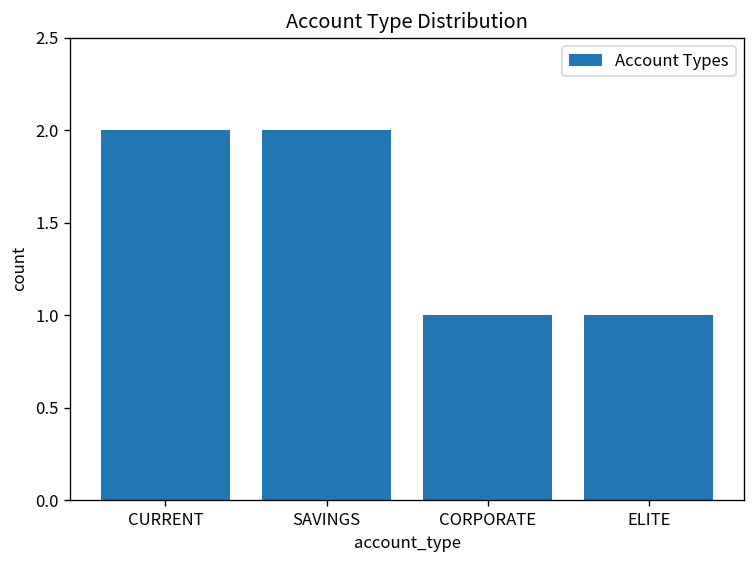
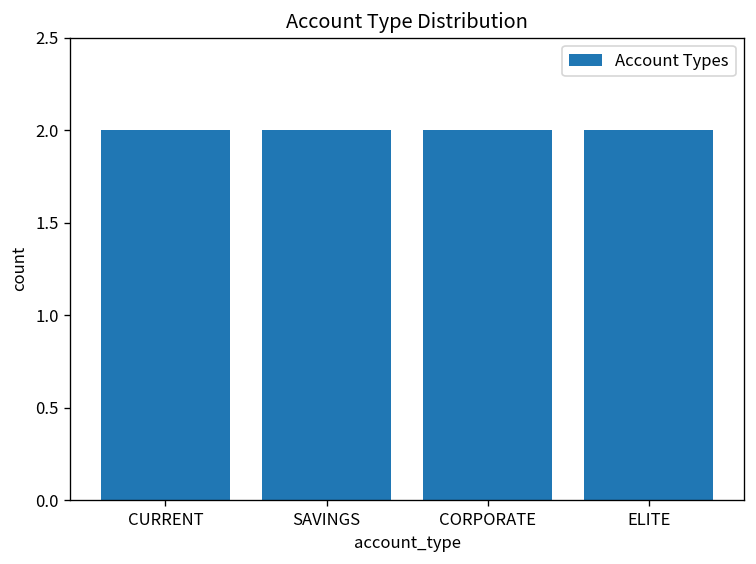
  {
    "CURRENT": 2,
    "SAVINGS": 2,
-   "CORPORATE": 1,
-   "ELITE": 1
+   "CORPORATE": 2,
+   "ELITE": 2
  }
